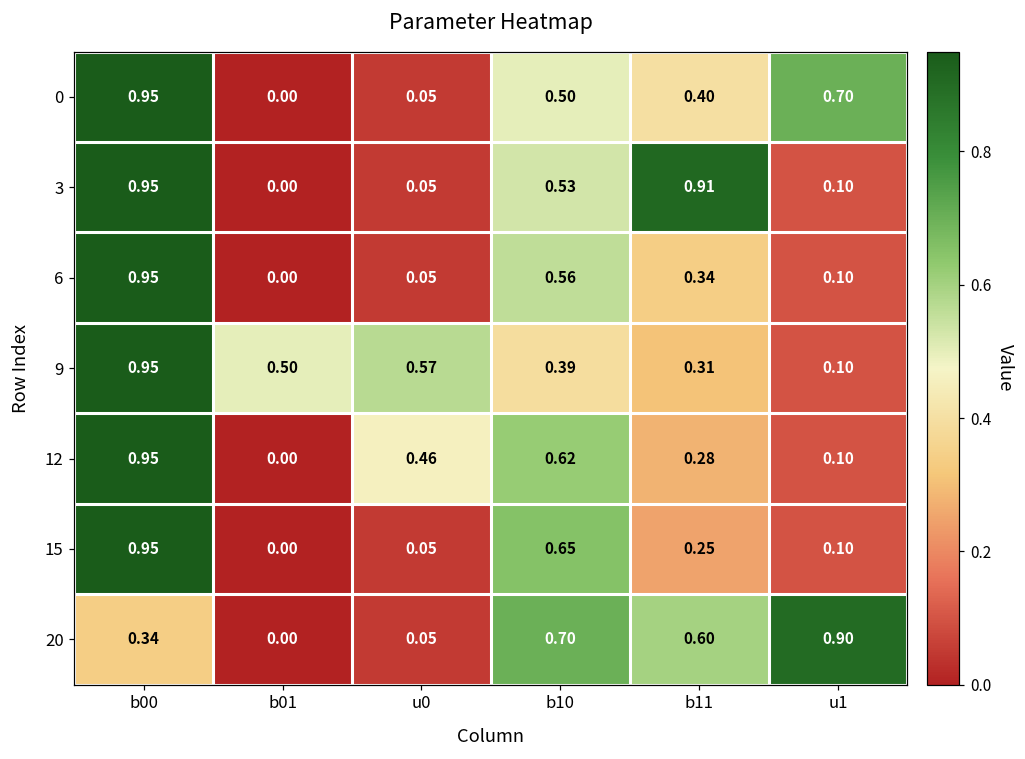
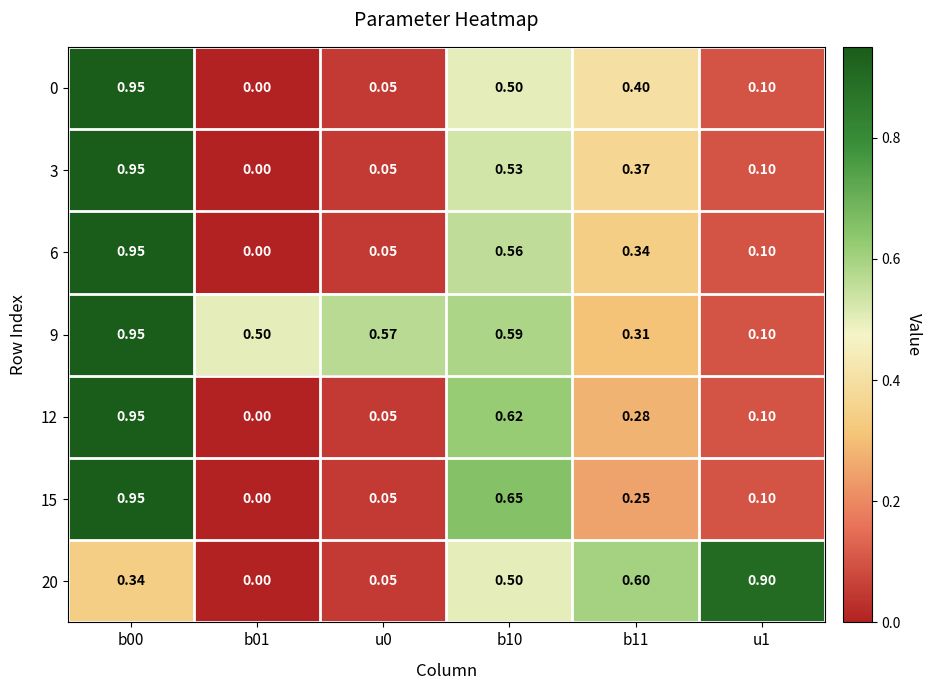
  {
    "0": {
      "b00": 0.95,
      "b01": 0.00,
      "u0": 0.05,
      "b10": 0.50,
      "b11": 0.40,
-     "u1": 0.70
+     "u1": 0.10
    },
    "3": {
      "b00": 0.95,
      "b01": 0.00,
      "u0": 0.05,
      "b10": 0.53,
-     "b11": 0.91,
+     "b11": 0.37,
      "u1": 0.10
    },
    "6": {
      "b00": 0.95,
      "b01": 0.00,
      "u0": 0.05,
      "b10": 0.56,
      "b11": 0.34,
      "u1": 0.10
    },
    "9": {
      "b00": 0.95,
      "b01": 0.50,
      "u0": 0.57,
-     "b10": 0.39,
+     "b10": 0.59,
      "b11": 0.31,
      "u1": 0.10
    },
    "12": {
      "b00": 0.95,
      "b01": 0.00,
-     "u0": 0.46,
+     "u0": 0.05,
      "b10": 0.62,
      "b11": 0.28,
      "u1": 0.10
    },
    "15": {
      "b00": 0.95,
      "b01": 0.00,
      "u0": 0.05,
      "b10": 0.65,
      "b11": 0.25,
      "u1": 0.10
    },
    "20": {
      "b00": 0.34,
      "b01": 0.00,
      "u0": 0.05,
-     "b10": 0.70,
+     "b10": 0.50,
      "b11": 0.60,
      "u1": 0.90
    }
  }
